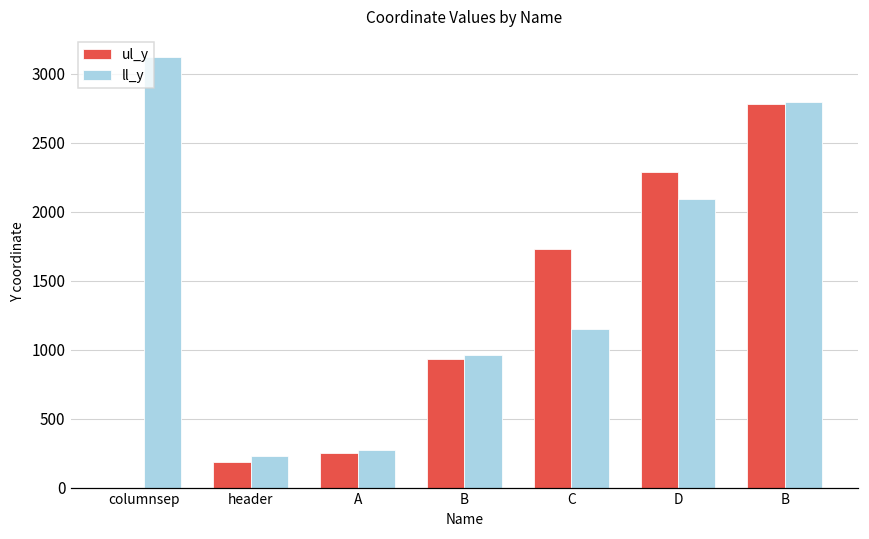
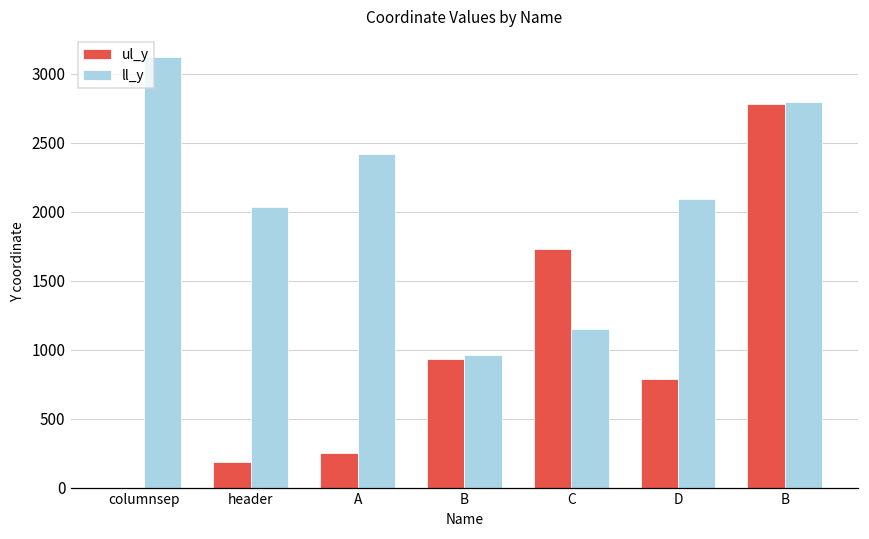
  {
    "ul_y": {
      "columnsep": 0,
      "header": 190,
      "A": 250,
      "C": 1730,
-     "D": 2290
+     "D": 790
    },
    "ll_y": {
      "columnsep": 3120,
-     "header": 230,
-     "A": 280,
+     "header": 2030,
+     "A": 2420,
      "C": 1150,
      "D": 2100
    }
  }
